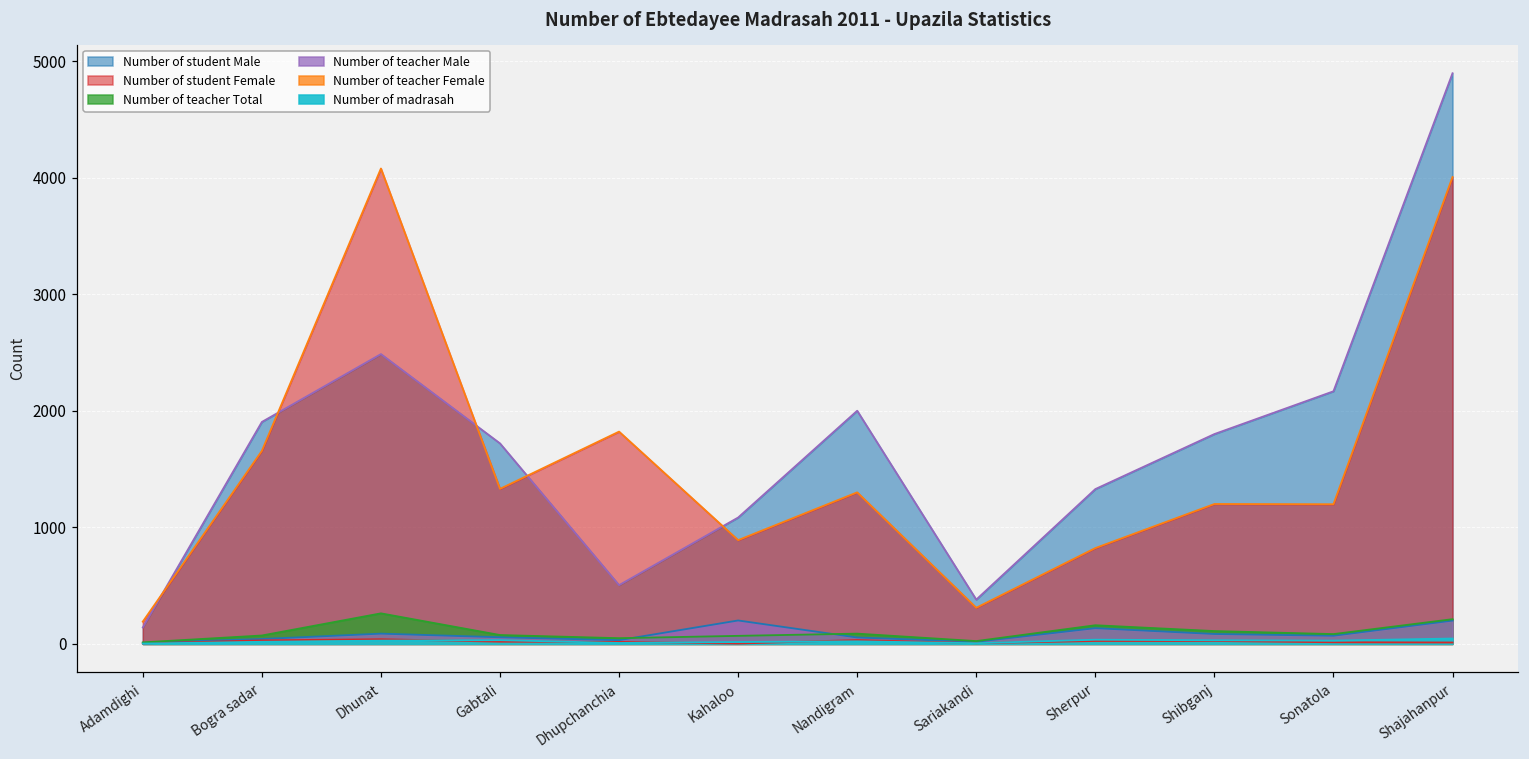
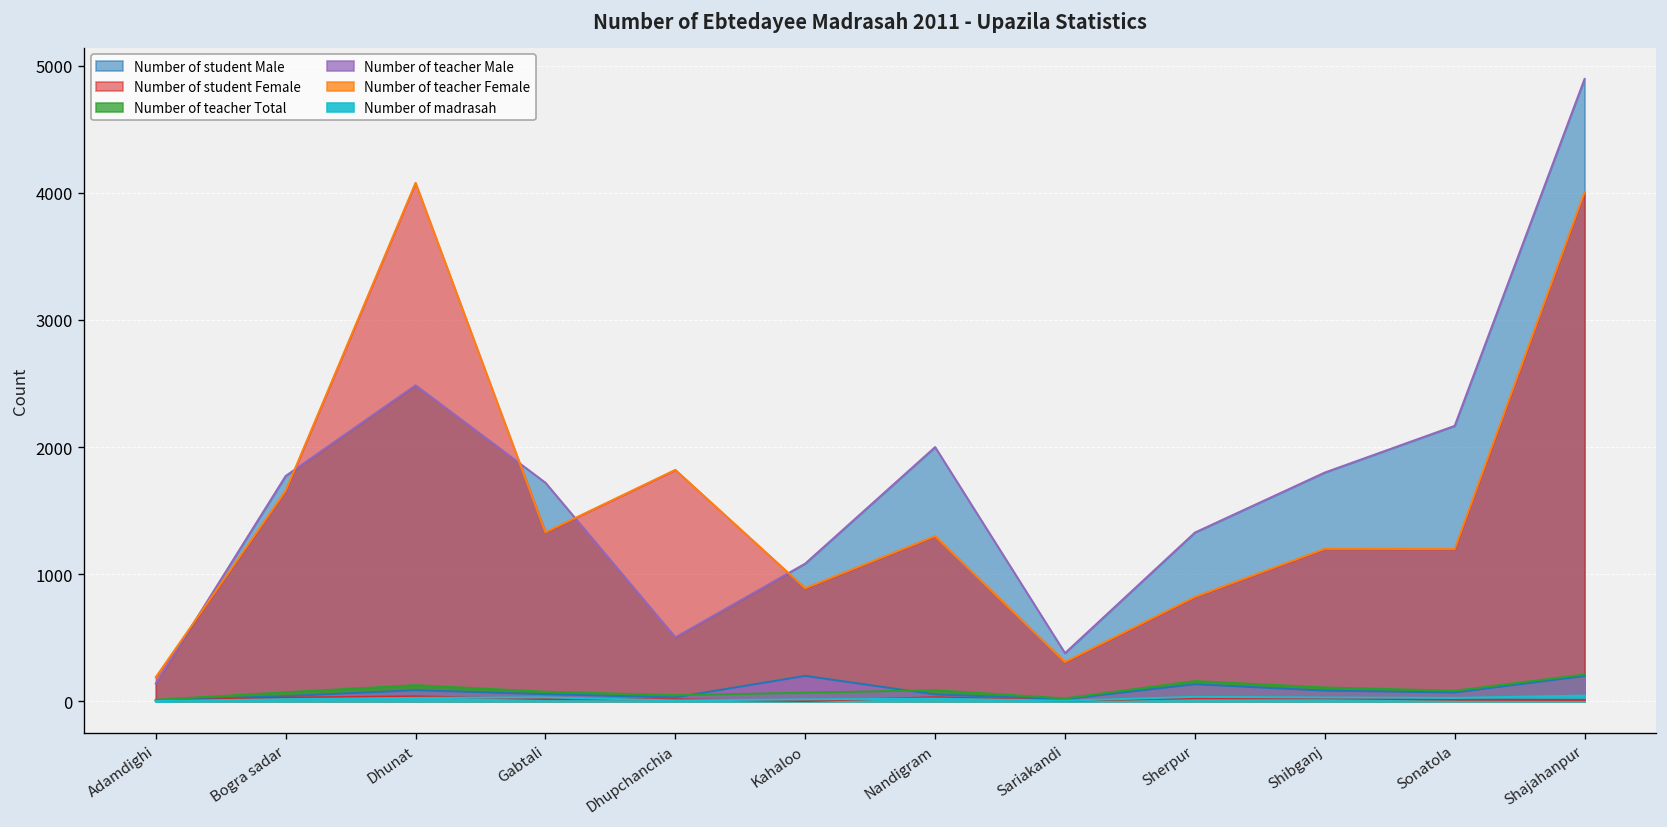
  {
    "Number of student Male": {
      "Adamdighi": 140,
-     "Bogra sadar": 1900,
+     "Bogra sadar": 1770,
      "Dhunat": 2490,
      "Gabtali": 1720,
      "Dhupchanchia": 500,
      "Kahaloo": 1080,
      "Nandigram": 2000,
      "Sariakandi": 380,
      "Sherpur": 1330,
      "Shibganj": 1800,
      "Sonatola": 2170,
      "Shajahanpur": 4900
    },
    "Number of student Female": {
      "Adamdighi": 190,
      "Bogra sadar": 1660,
      "Dhunat": 4080,
      "Gabtali": 1330,
      "Dhupchanchia": 1820,
      "Kahaloo": 890,
      "Nandigram": 1300,
      "Sariakandi": 310,
      "Sherpur": 820,
      "Shibganj": 1200,
      "Sonatola": 1200,
      "Shajahanpur": 4010
    },
    "Number of teacher Female": {
      "Shajahanpur": 10
    },
    "Number of teacher Total": {
      "Bogra sadar": 70,
-     "Dhunat": 260,
+     "Dhunat": 130,
      "Kahaloo": 70,
      "Nandigram": 90,
      "Sherpur": 160,
      "Shibganj": 110
    },
    "Number of teacher Male": {
      "Dhunat": 90,
      "Kahaloo": 200,
      "Sherpur": 140,
      "Shibganj": 90
    },
    "Number of madrasah": {
      "Shajahanpur": 50
    }
  }
